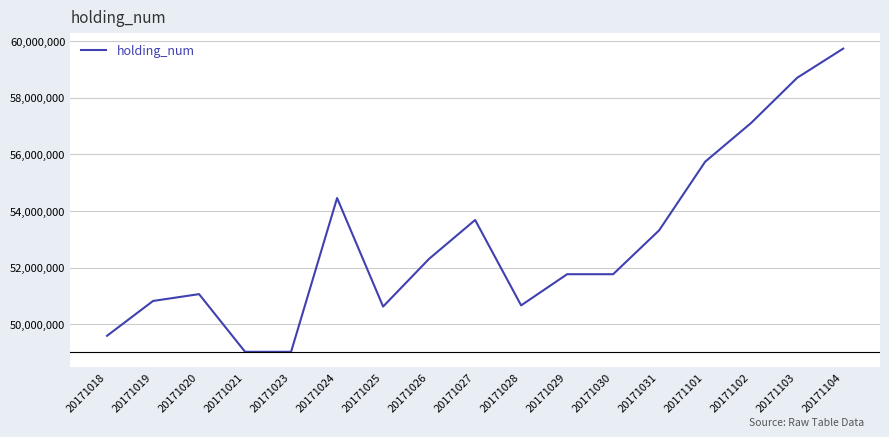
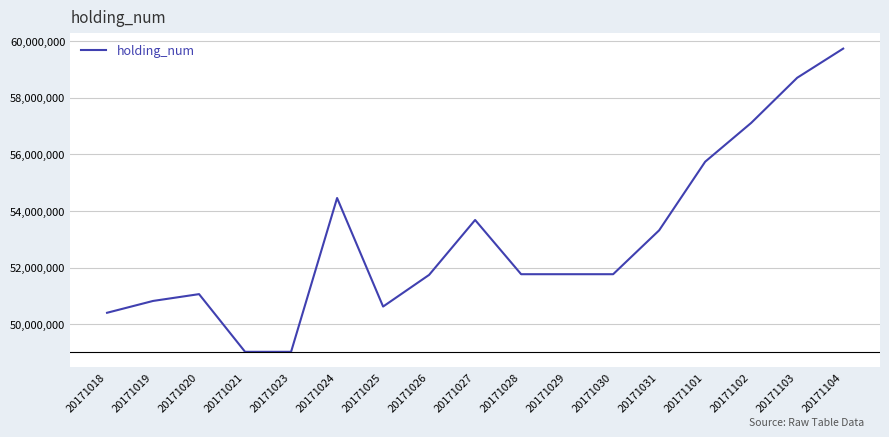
  {
-   "20171018": "49,600,000",
+   "20171018": "50,400,000",
    "20171019": "50,800,000",
    "20171020": "51,100,000",
    "20171021": "49,000,000",
    "20171023": "49,000,000",
    "20171024": "54,500,000",
    "20171025": "50,600,000",
-   "20171026": "52,300,000",
+   "20171026": "51,700,000",
    "20171027": "53,700,000",
-   "20171028": "50,700,000",
+   "20171028": "51,800,000",
    "20171029": "51,800,000",
    "20171030": "51,800,000",
    "20171031": "53,300,000",
    "20171101": "55,700,000",
    "20171102": "57,100,000",
    "20171103": "58,700,000",
    "20171104": "59,700,000"
  }
